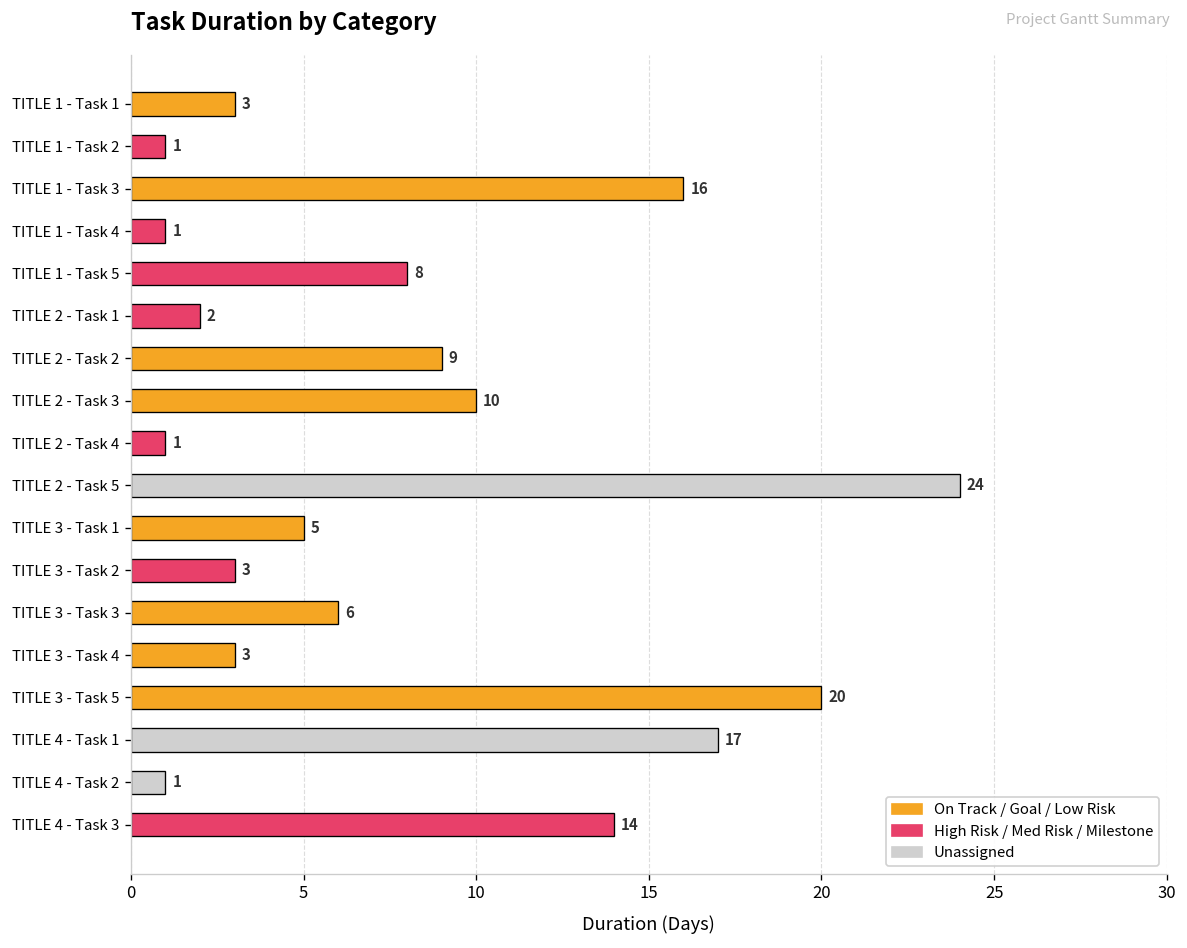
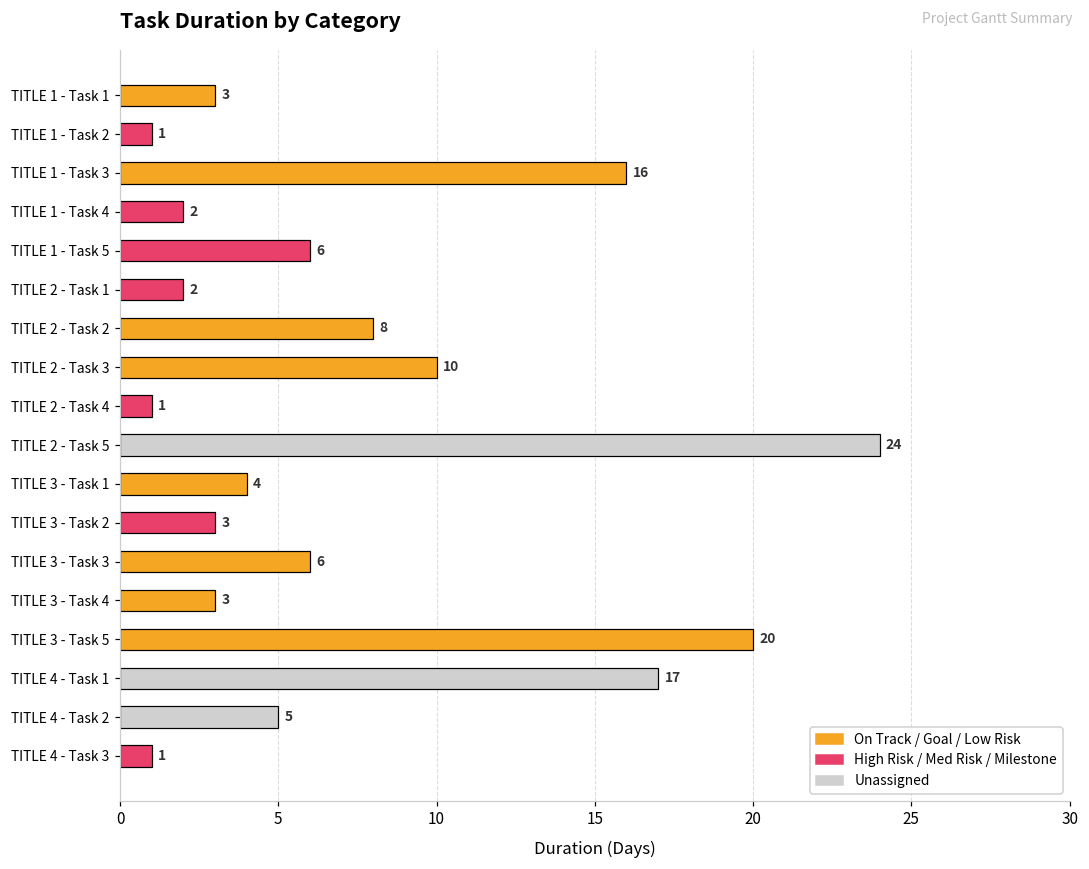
  {
    "TITLE 1 - Task 1": 3,
    "TITLE 1 - Task 2": 1,
    "TITLE 1 - Task 3": 16,
-   "TITLE 1 - Task 4": 1,
-   "TITLE 1 - Task 5": 8,
+   "TITLE 1 - Task 4": 2,
+   "TITLE 1 - Task 5": 6,
    "TITLE 2 - Task 1": 2,
-   "TITLE 2 - Task 2": 9,
+   "TITLE 2 - Task 2": 8,
    "TITLE 2 - Task 3": 10,
    "TITLE 2 - Task 4": 1,
    "TITLE 2 - Task 5": 24,
-   "TITLE 3 - Task 1": 5,
+   "TITLE 3 - Task 1": 4,
    "TITLE 3 - Task 2": 3,
    "TITLE 3 - Task 3": 6,
    "TITLE 3 - Task 4": 3,
    "TITLE 3 - Task 5": 20,
    "TITLE 4 - Task 1": 17,
-   "TITLE 4 - Task 2": 1,
-   "TITLE 4 - Task 3": 14
+   "TITLE 4 - Task 2": 5,
+   "TITLE 4 - Task 3": 1
  }
